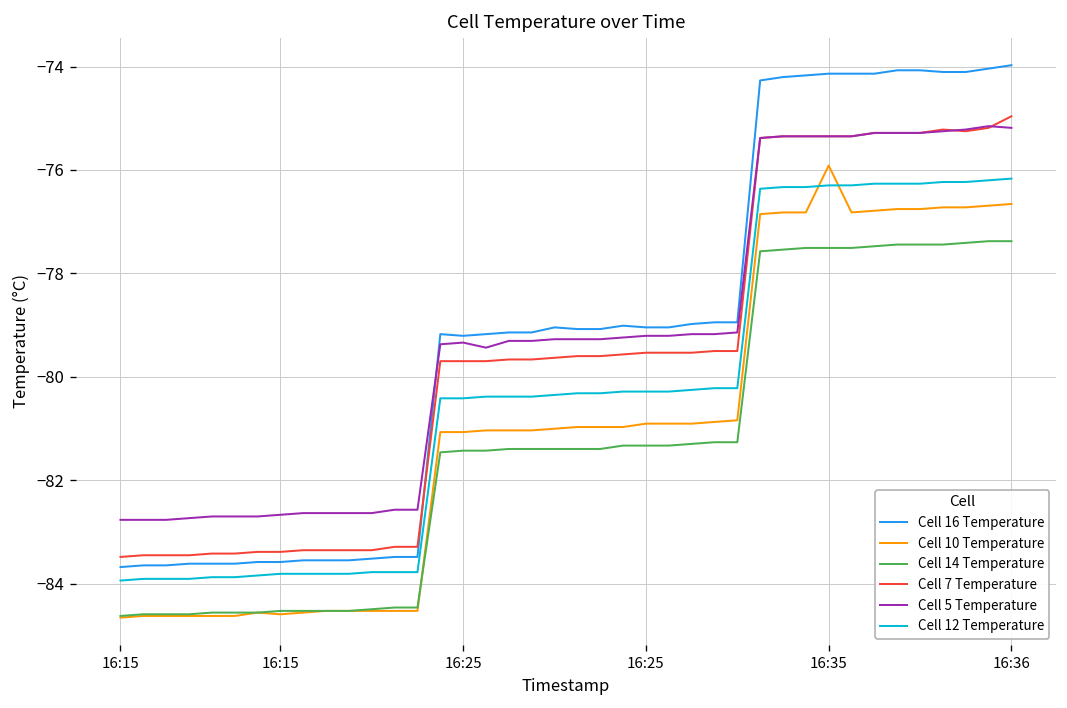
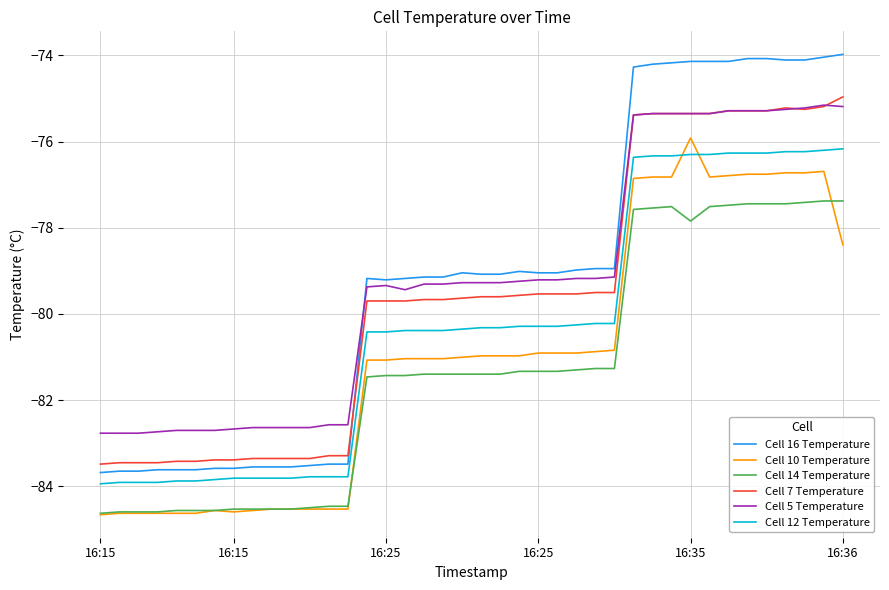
  {
    "Cell 10 Temperature": {
      "16:35": -75.9,
-     "16:36": -76.7
+     "16:36": -78.4
    },
    "Cell 14 Temperature": {
-     "16:35": -77.5,
+     "16:35": -77.8,
      "16:36": -77.4
    },
    "Cell 7 Temperature": {
      "16:36": -75.0
    },
    "Cell 5 Temperature": {
      "16:36": -75.2
    }
  }
